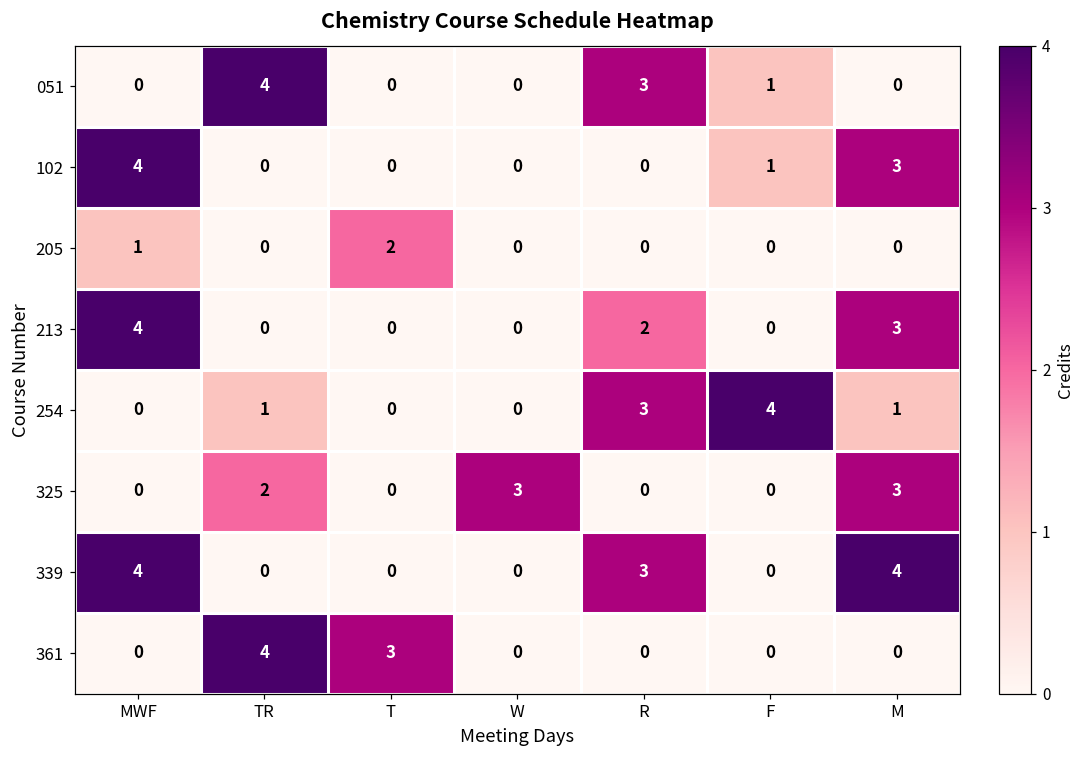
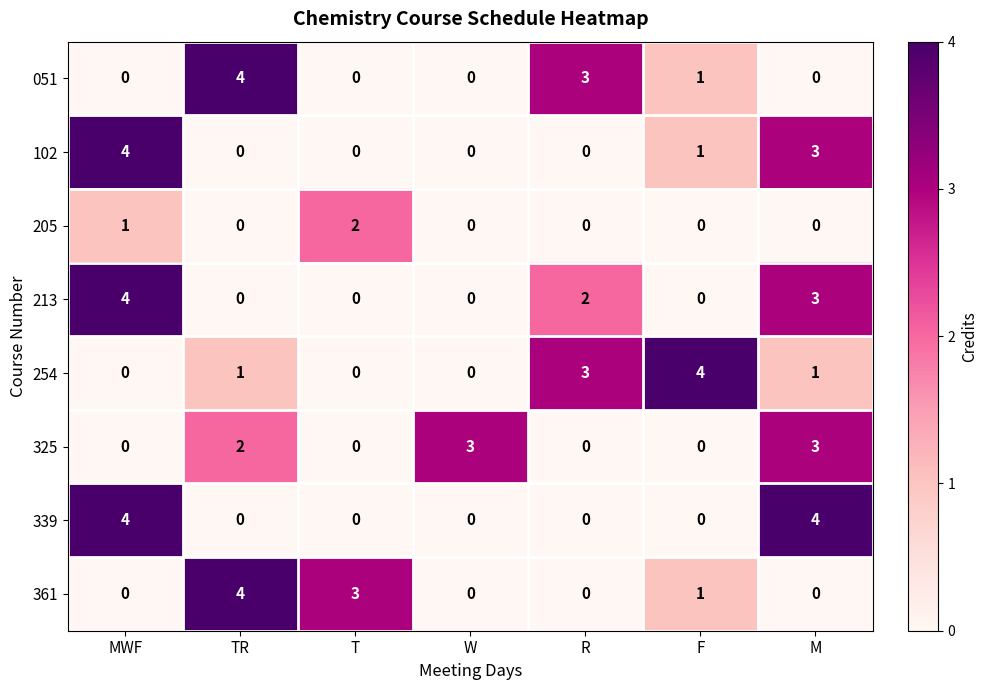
  {
    "051": {
      "MWF": 0,
      "TR": 4,
      "T": 0,
      "W": 0,
      "R": 3,
      "F": 1,
      "M": 0
    },
    "102": {
      "MWF": 4,
      "TR": 0,
      "T": 0,
      "W": 0,
      "R": 0,
      "F": 1,
      "M": 3
    },
    "205": {
      "MWF": 1,
      "TR": 0,
      "T": 2,
      "W": 0,
      "R": 0,
      "F": 0,
      "M": 0
    },
    "213": {
      "MWF": 4,
      "TR": 0,
      "T": 0,
      "W": 0,
      "R": 2,
      "F": 0,
      "M": 3
    },
    "254": {
      "MWF": 0,
      "TR": 1,
      "T": 0,
      "W": 0,
      "R": 3,
      "F": 4,
      "M": 1
    },
    "325": {
      "MWF": 0,
      "TR": 2,
      "T": 0,
      "W": 3,
      "R": 0,
      "F": 0,
      "M": 3
    },
    "339": {
      "MWF": 4,
      "TR": 0,
      "T": 0,
      "W": 0,
-     "R": 3,
+     "R": 0,
      "F": 0,
      "M": 4
    },
    "361": {
      "MWF": 0,
      "TR": 4,
      "T": 3,
      "W": 0,
      "R": 0,
-     "F": 0,
+     "F": 1,
      "M": 0
    }
  }
